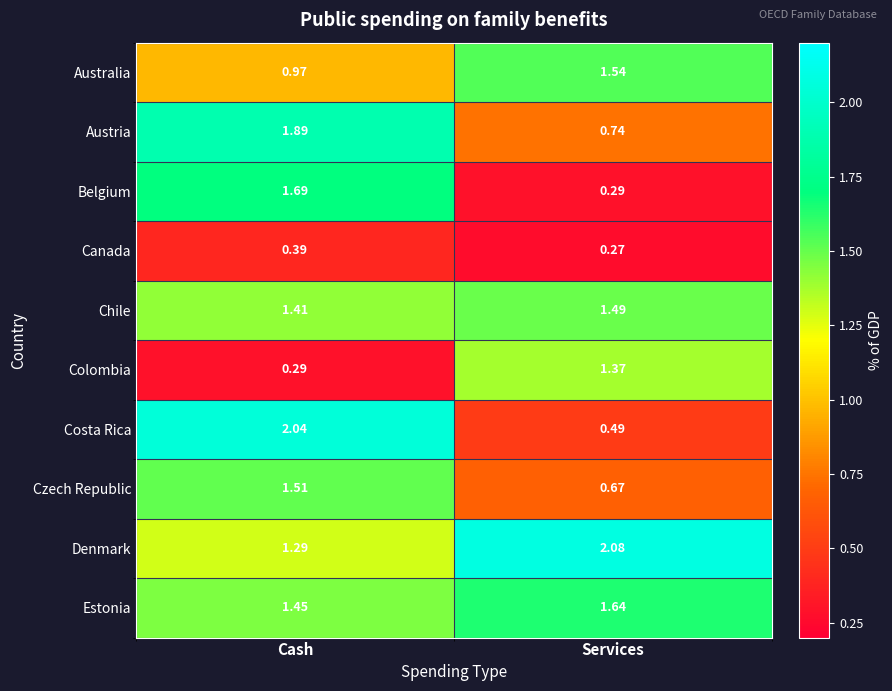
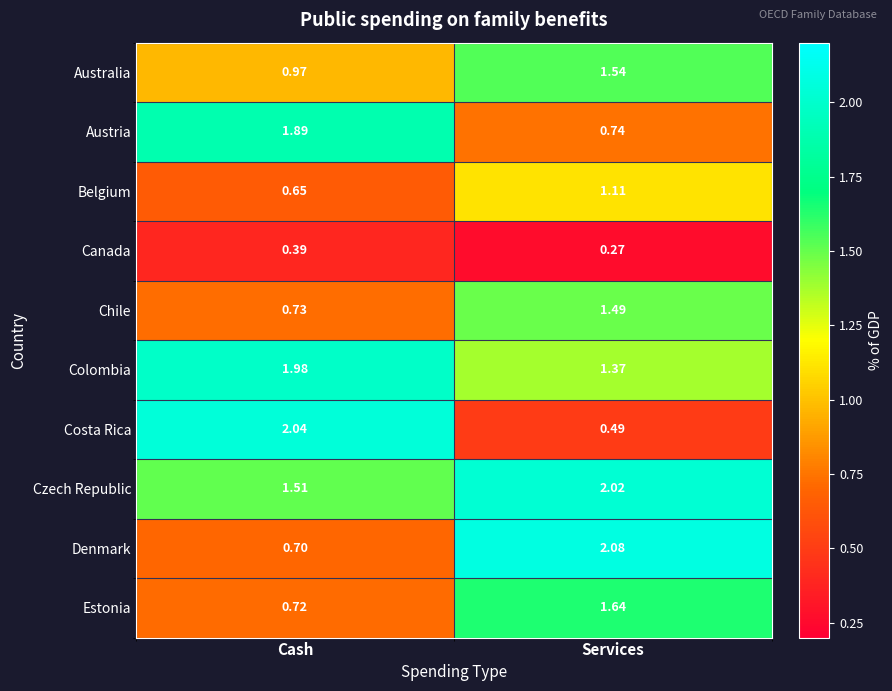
  {
    "Belgium": {
-     "Cash": 1.69,
-     "Services": 0.29
+     "Cash": 0.65,
+     "Services": 1.11
    },
    "Chile": {
-     "Cash": 1.41
+     "Cash": 0.73
    },
    "Colombia": {
-     "Cash": 0.29
+     "Cash": 1.98
    },
    "Czech Republic": {
-     "Services": 0.67
+     "Services": 2.02
    },
    "Denmark": {
-     "Cash": 1.29
+     "Cash": 0.70
    },
    "Estonia": {
-     "Cash": 1.45
+     "Cash": 0.72
    }
  }
